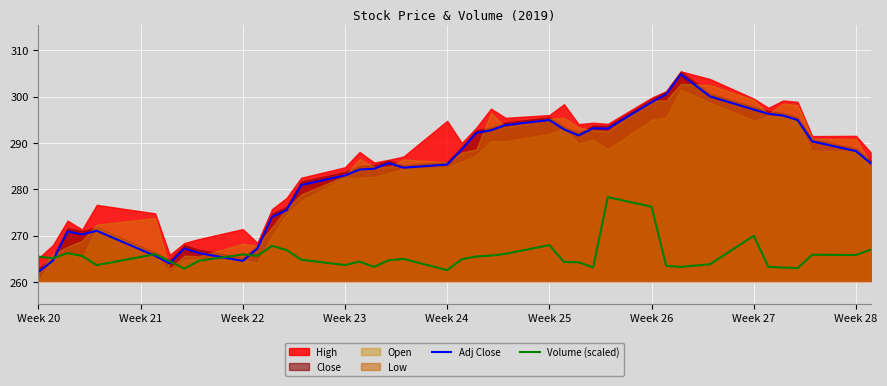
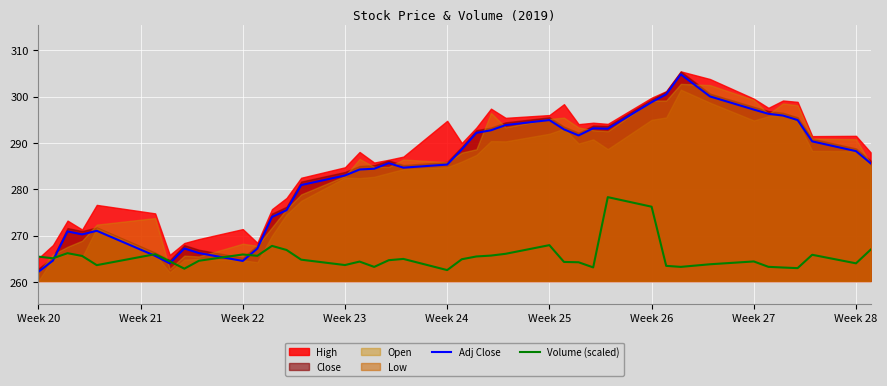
  {
    "High": {
      "Week 22": 271,
      "Week 23": 285,
      "Week 24": 295,
      "Week 28": 292
    },
    "Adj Close": {
      "Week 27": 297
    },
    "Volume (scaled)": {
      "Week 22": 266,
      "Week 23": 264,
      "Week 24": 263,
      "Week 25": 268,
      "Week 26": 276,
-     "Week 27": 270,
-     "Week 28": 266
+     "Week 27": 264,
+     "Week 28": 264
    },
    "Close": {
      "Week 22": 265,
      "Week 23": 284,
      "Week 27": 298,
      "Week 28": 289
    }
  }
